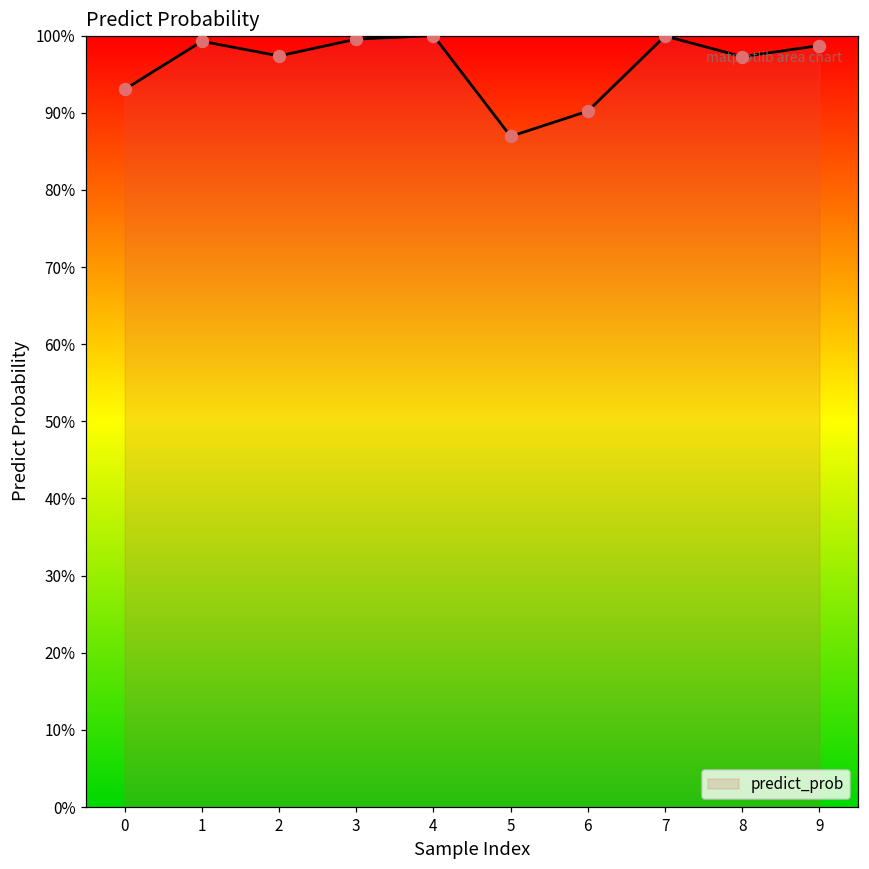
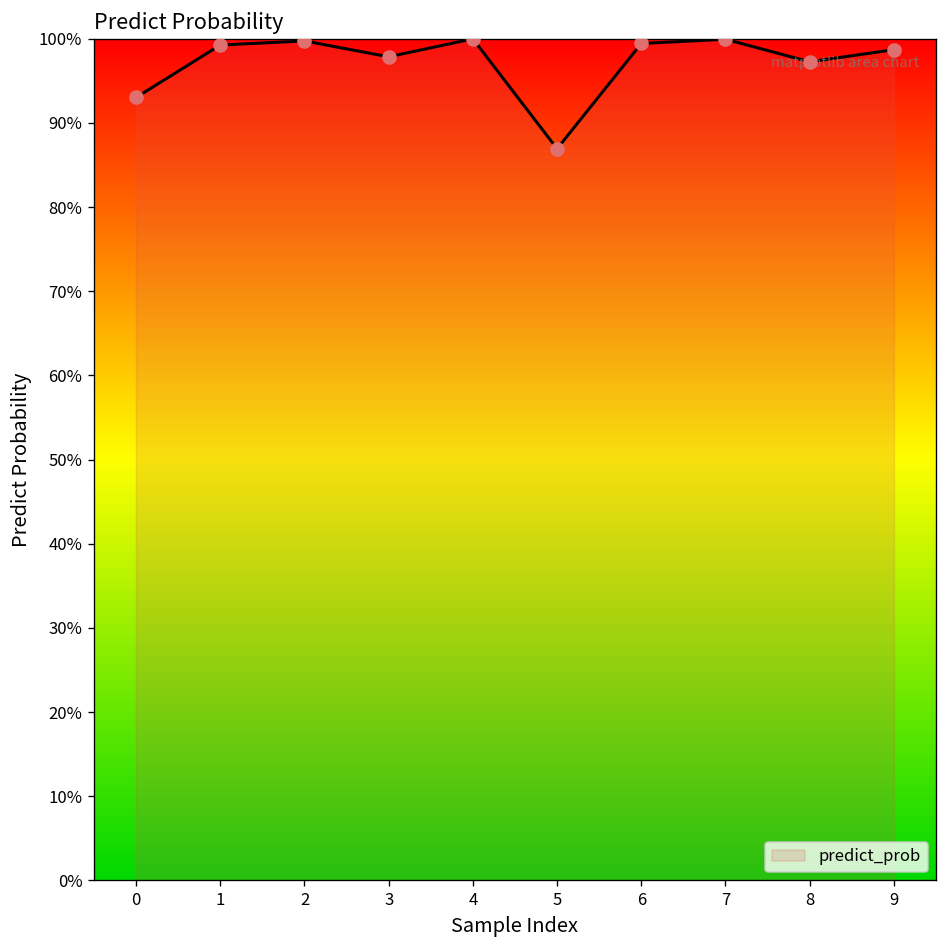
  {
    "0": "93%",
    "1": "99%",
-   "2": "97%",
-   "3": "100%",
+   "2": "100%",
+   "3": "98%",
    "4": "100%",
    "5": "87%",
-   "6": "90%",
+   "6": "99%",
    "7": "100%",
    "8": "97%",
    "9": "99%"
  }
